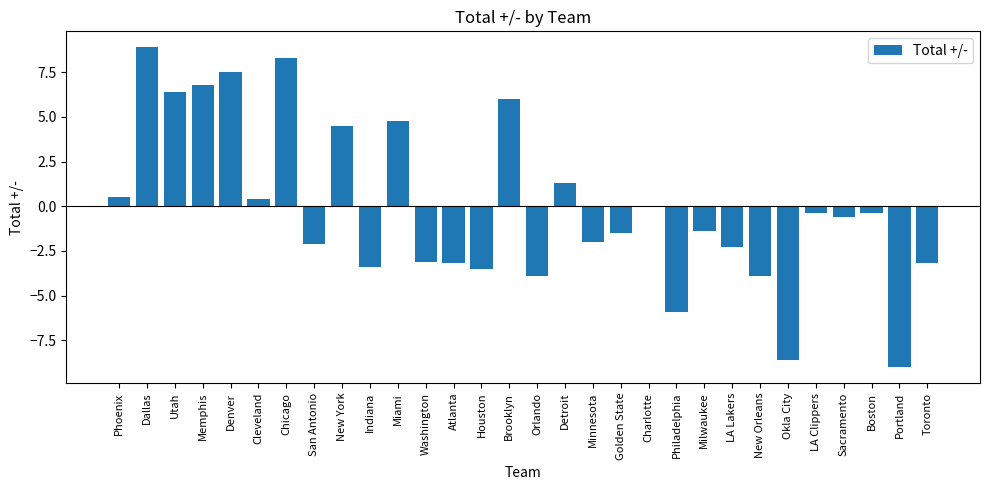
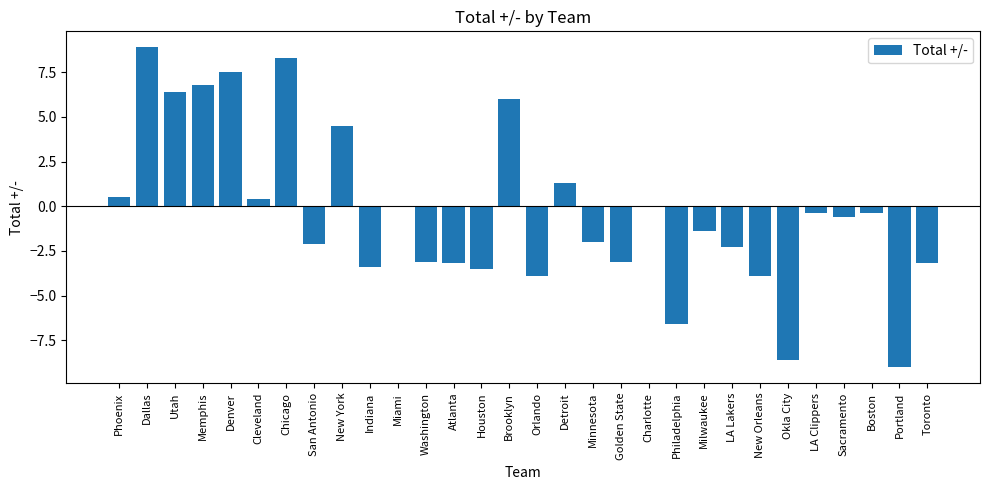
  {
    "Phoenix": 0.5,
    "Dallas": 8.9,
    "Utah": 6.4,
    "Memphis": 6.8,
    "Denver": 7.5,
    "Cleveland": 0.4,
    "Chicago": 8.3,
    "San Antonio": -2.1,
    "New York": 4.5,
    "Indiana": -3.4,
-   "Miami": 4.8,
+   "Miami": 0.0,
    "Washington": -3.1,
    "Atlanta": -3.2,
    "Houston": -3.5,
    "Brooklyn": 6.0,
    "Orlando": -3.9,
    "Detroit": 1.3,
    "Minnesota": -2.0,
-   "Golden State": -1.5,
+   "Golden State": -3.1,
    "Charlotte": 0.0,
-   "Philadelphia": -5.9,
+   "Philadelphia": -6.6,
    "Milwaukee": -1.4,
    "LA Lakers": -2.3,
    "New Orleans": -3.9,
    "Okla City": -8.6,
    "LA Clippers": -0.4,
    "Sacramento": -0.6,
    "Boston": -0.4,
    "Portland": -9.0,
    "Toronto": -3.2
  }
